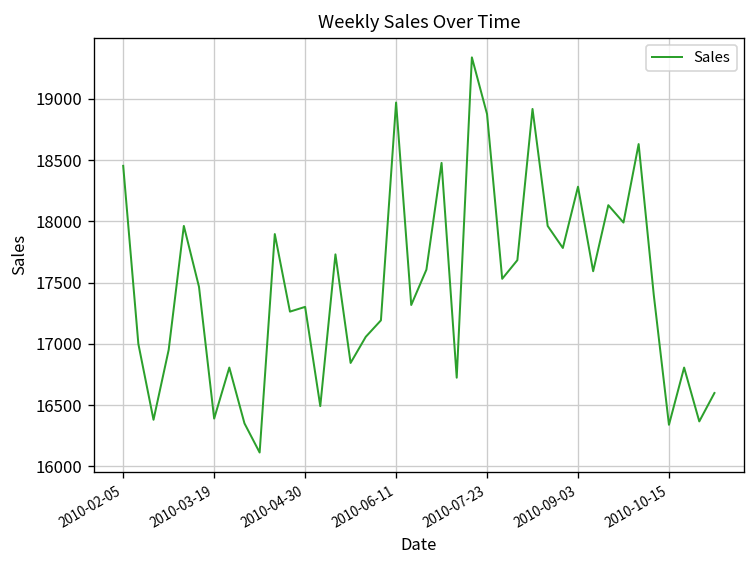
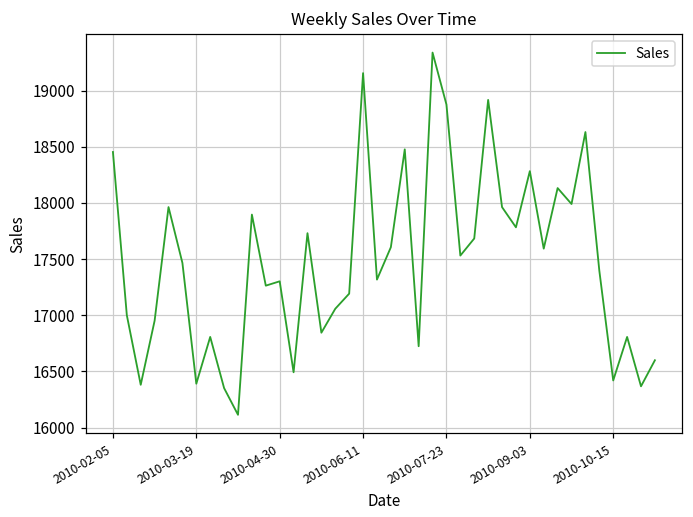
  {
    "2010-02-05": 18450,
    "2010-03-19": 16390,
    "2010-04-30": 17300,
-   "2010-06-11": 18970,
+   "2010-06-11": 19160,
    "2010-07-23": 18880,
    "2010-09-03": 18280,
-   "2010-10-15": 16340
+   "2010-10-15": 16420
  }
